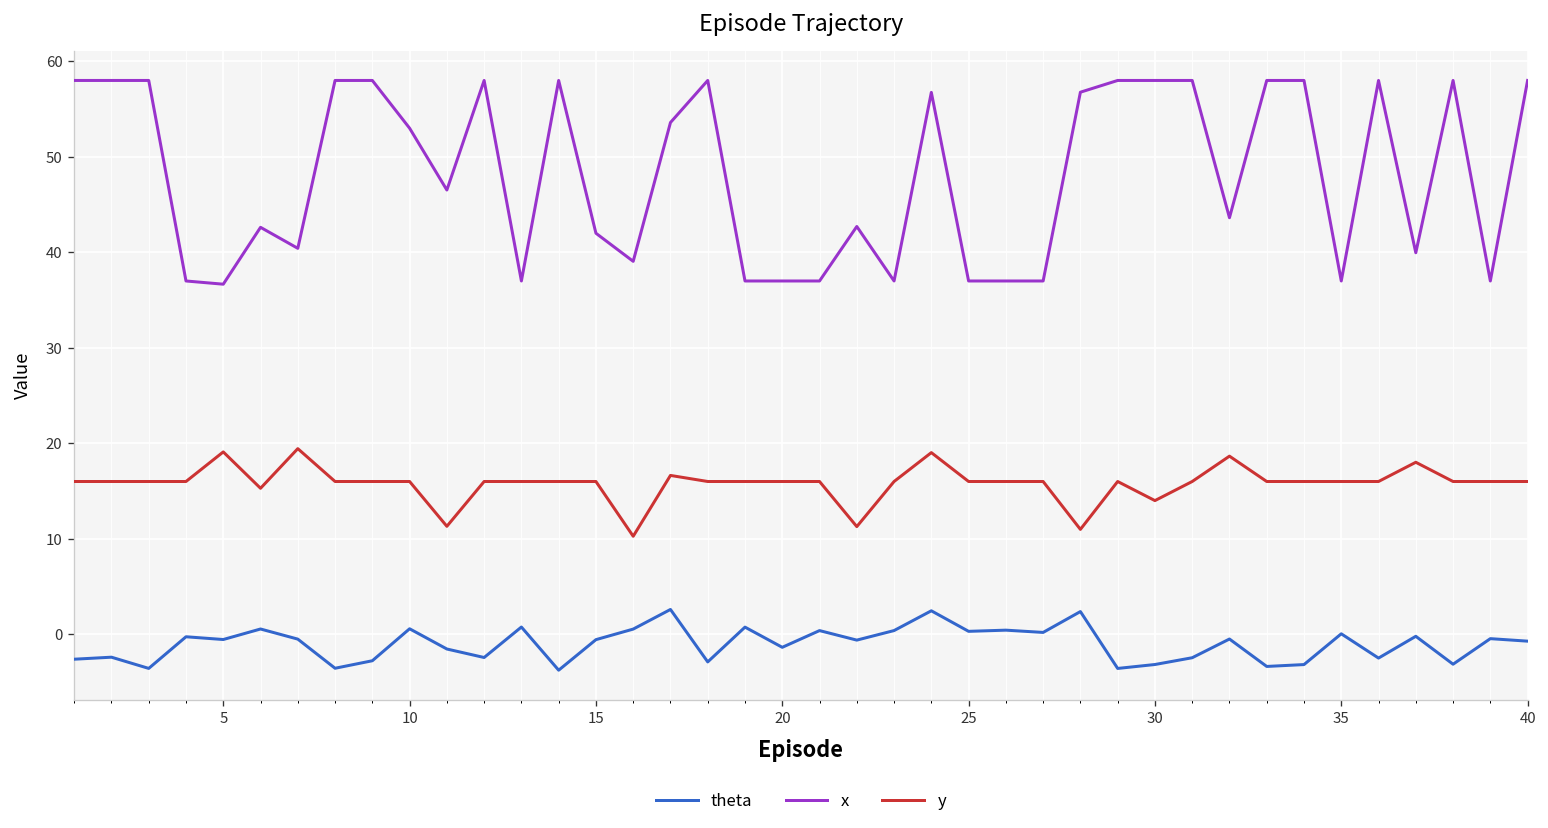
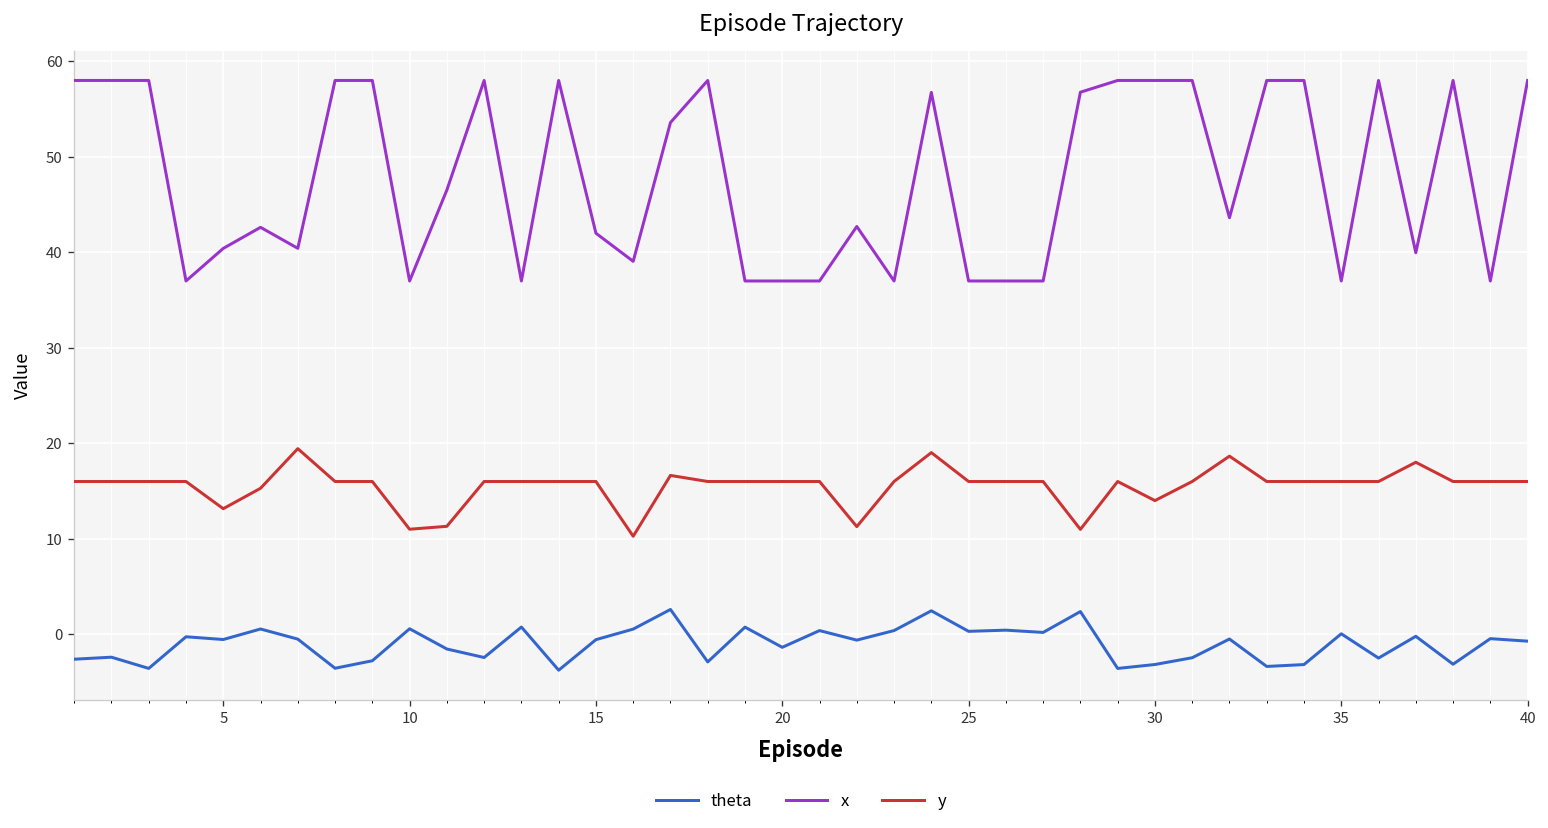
  {
    "theta": {
      "5": -1,
      "10": 1,
      "15": -1,
      "20": -1,
      "25": 0,
      "30": -3,
      "35": 0,
      "40": -1
    },
    "x": {
-     "5": 37,
-     "10": 53,
+     "5": 40,
+     "10": 37,
      "15": 42,
      "20": 37,
      "25": 37,
      "30": 58,
      "35": 37,
      "40": 58
    },
    "y": {
-     "5": 19,
-     "10": 16,
+     "5": 13,
+     "10": 11,
      "15": 16,
      "20": 16,
      "25": 16,
      "30": 14,
      "35": 16,
      "40": 16
    }
  }
